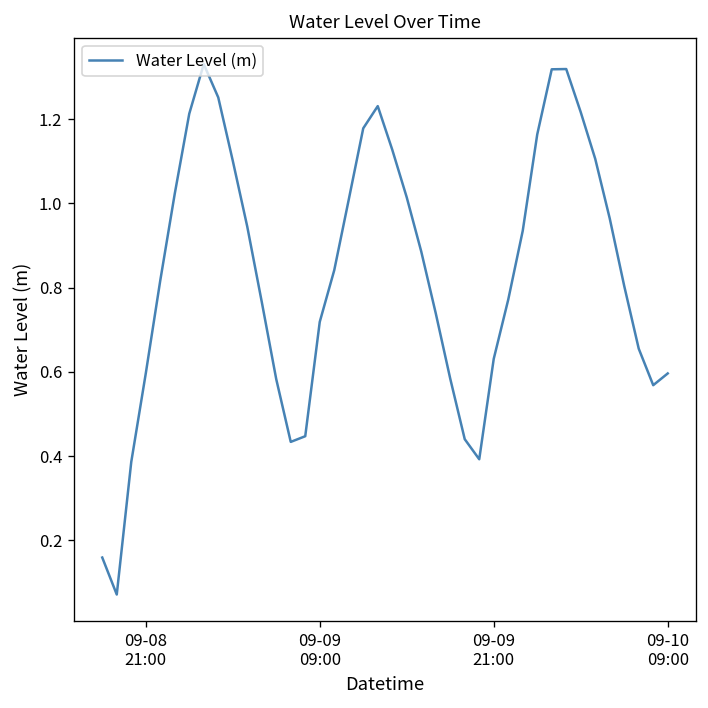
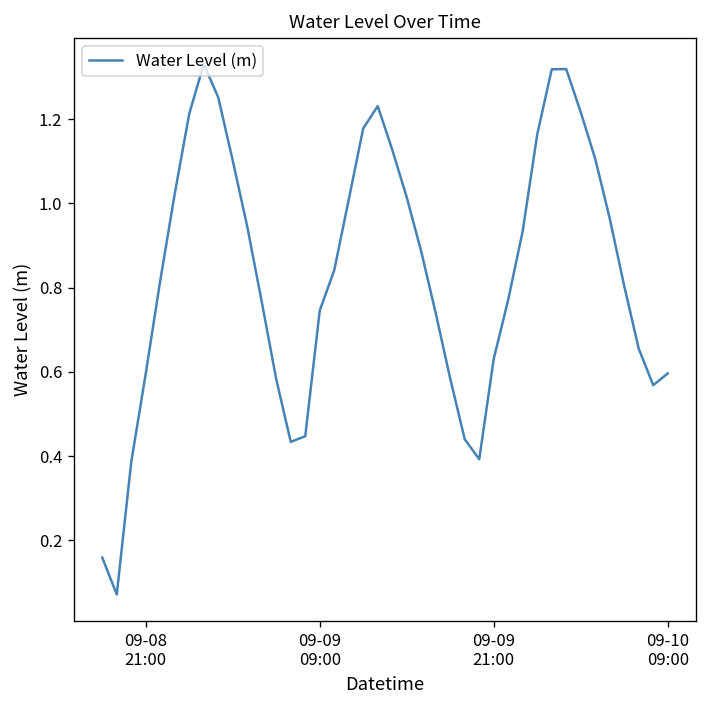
  {
    "09-08 21:00": 0.60,
-   "09-09 09:00": 0.72,
+   "09-09 09:00": 0.75,
    "09-09 21:00": 0.63,
    "09-10 09:00": 0.60
  }
